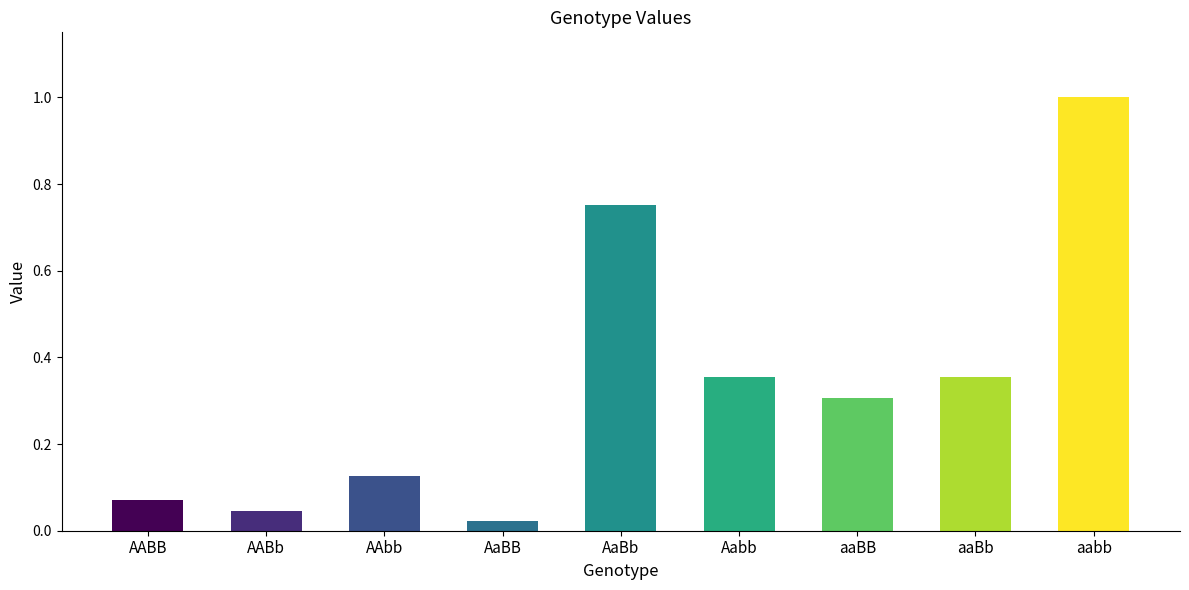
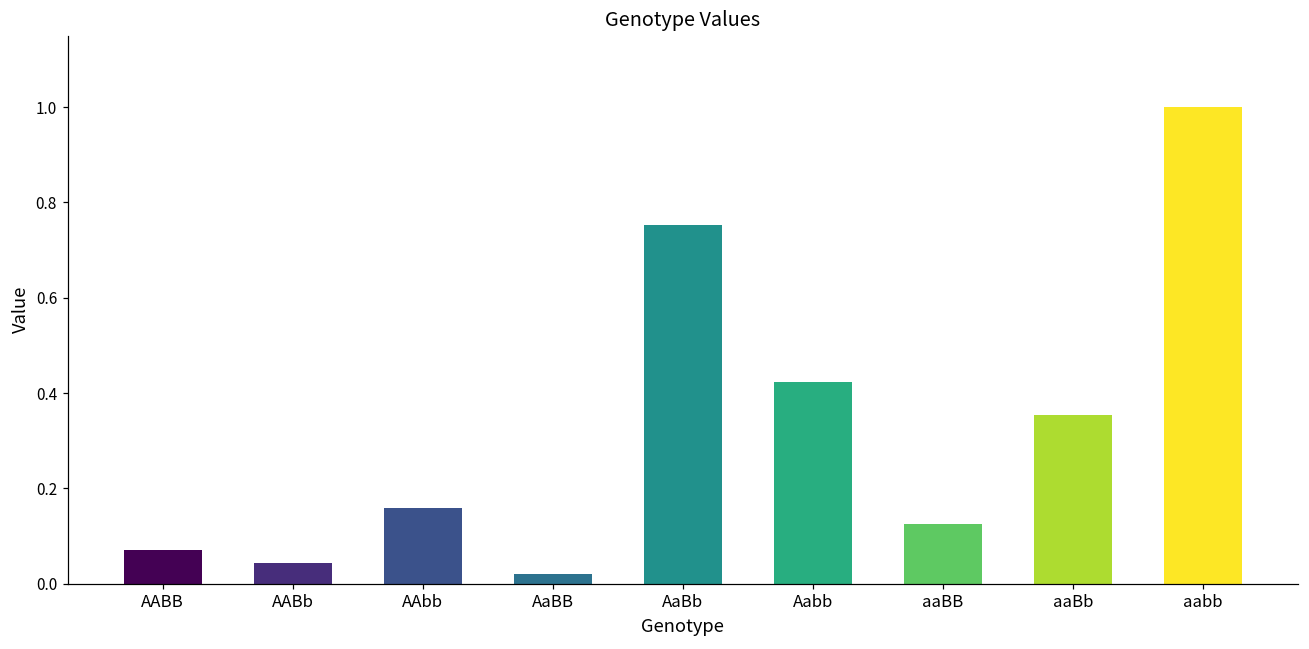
  {
    "AABB": 0.07,
    "AABb": 0.04,
-   "AAbb": 0.13,
+   "AAbb": 0.16,
    "AaBB": 0.02,
    "AaBb": 0.75,
-   "Aabb": 0.35,
-   "aaBB": 0.31,
+   "Aabb": 0.42,
+   "aaBB": 0.13,
    "aaBb": 0.35,
    "aabb": 1.00
  }
